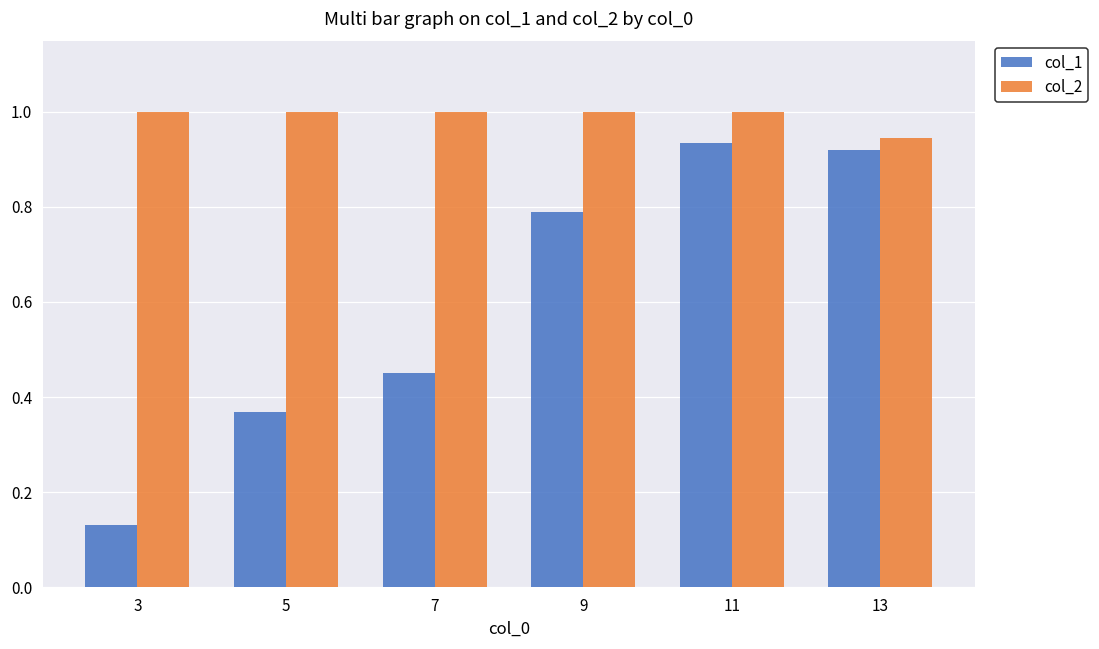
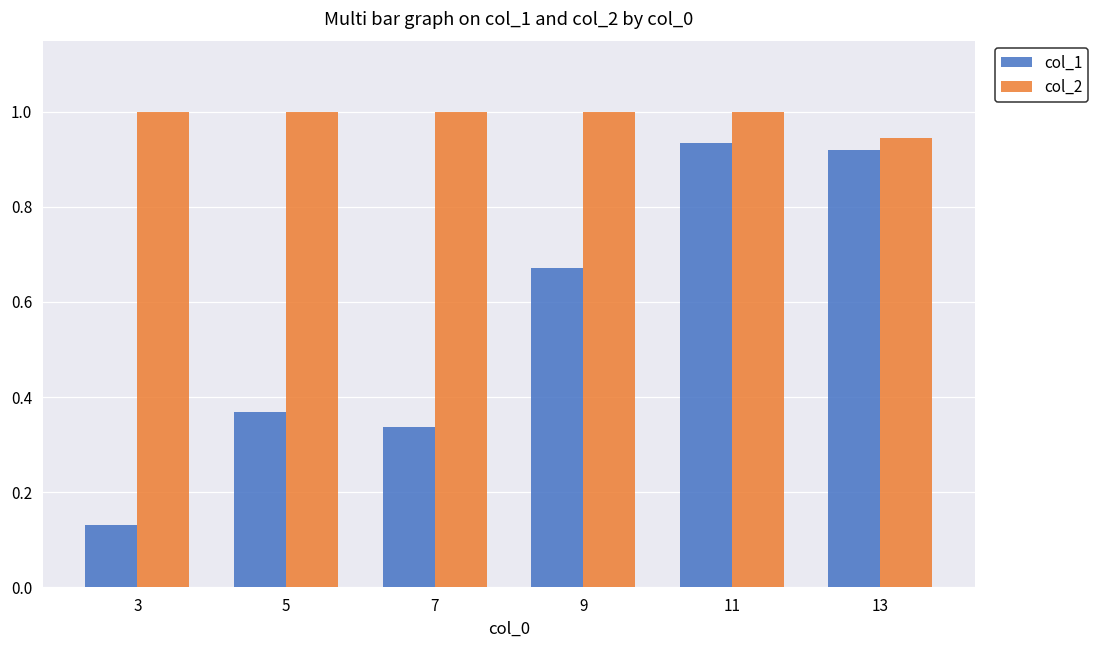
  {
    "col_1": {
      "3": 0.13,
      "5": 0.37,
-     "7": 0.45,
-     "9": 0.79,
+     "7": 0.34,
+     "9": 0.67,
      "11": 0.93,
      "13": 0.92
    },
    "col_2": {
      "3": 1.00,
      "5": 1.00,
      "7": 1.00,
      "9": 1.00,
      "11": 1.00,
      "13": 0.94
    }
  }
